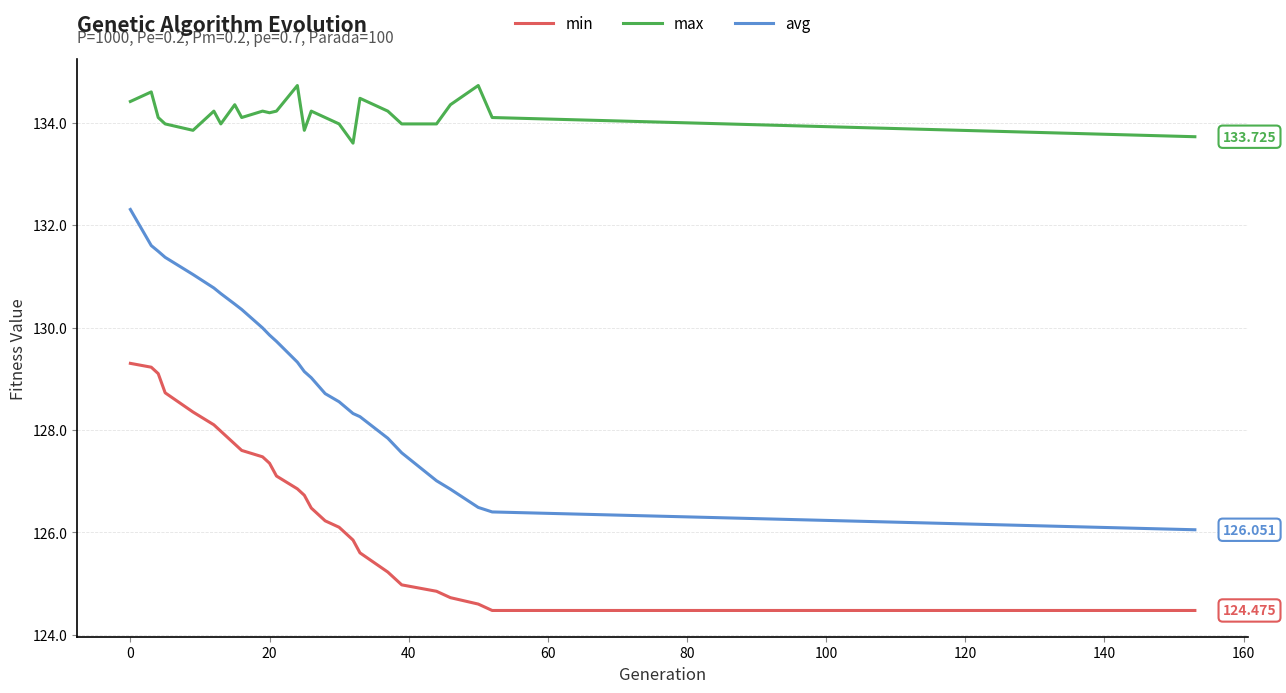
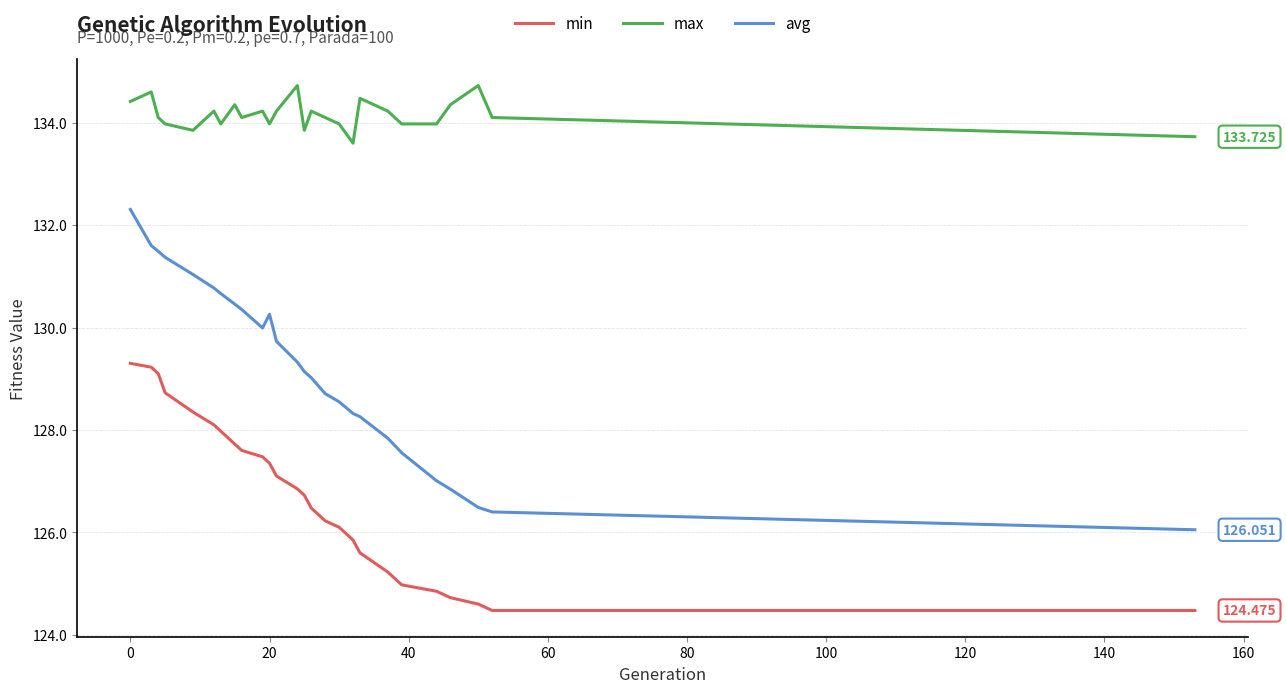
  {
    "min": {
      "0": 129.3,
      "20": 127.4
    },
    "max": {
      "0": 134.4,
-     "20": 134.2
+     "20": 134.0
    },
    "avg": {
      "0": 132.3,
-     "20": 129.9
+     "20": 130.3
    }
  }
